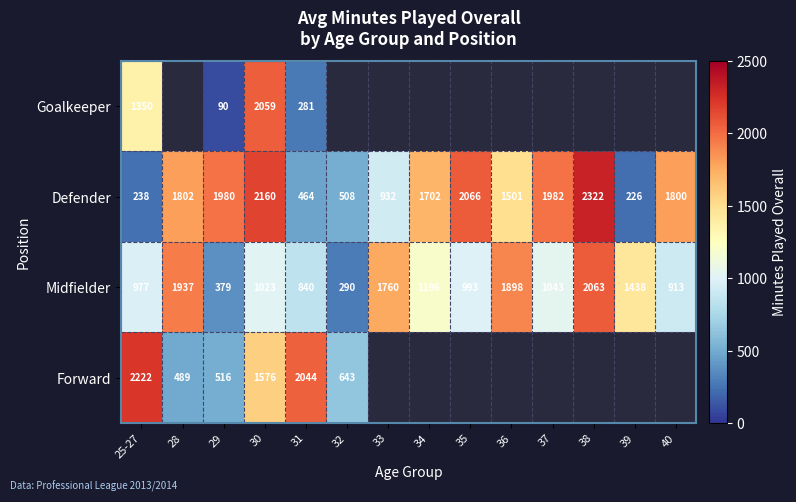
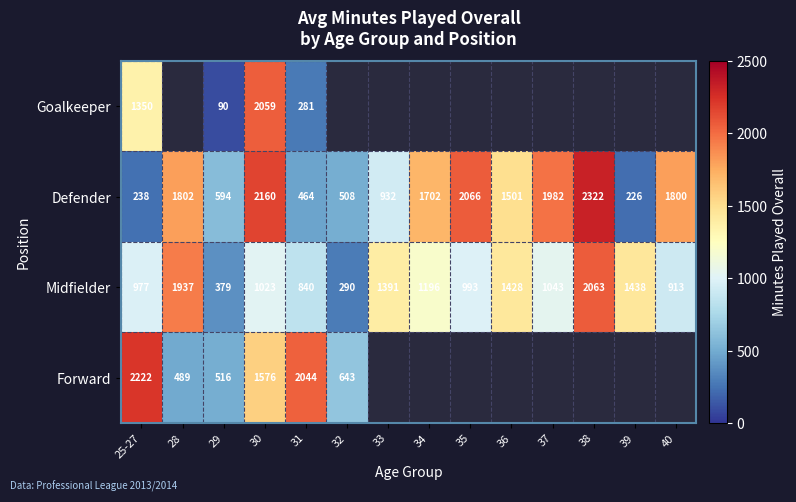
  {
    "Goalkeeper": {
      "25-27": 1350,
      "29": 90,
      "30": 2059,
      "31": 281
    },
    "Defender": {
      "25-27": 238,
      "28": 1802,
-     "29": 1980,
+     "29": 594,
      "30": 2160,
      "31": 464,
      "32": 508,
      "34": 1702,
      "35": 2066,
      "36": 1501,
      "37": 1982,
      "38": 2322,
      "39": 226,
      "40": 1800
    },
    "Midfielder": {
      "28": 1937,
      "29": 379,
      "31": 840,
      "32": 290,
-     "33": 1760,
+     "33": 1391,
      "34": 1196,
-     "36": 1898,
+     "36": 1428,
      "38": 2063,
      "39": 1438,
      "40": 913
    },
    "Forward": {
      "25-27": 2222,
      "28": 489,
      "29": 516,
      "30": 1576,
      "31": 2044,
      "32": 643
    }
  }
